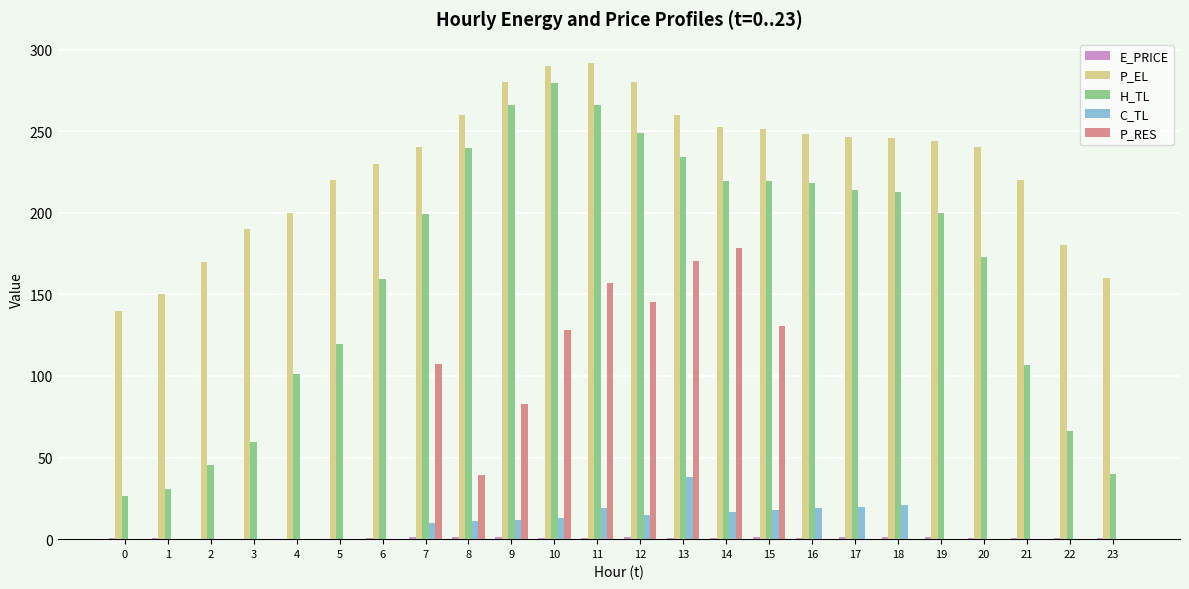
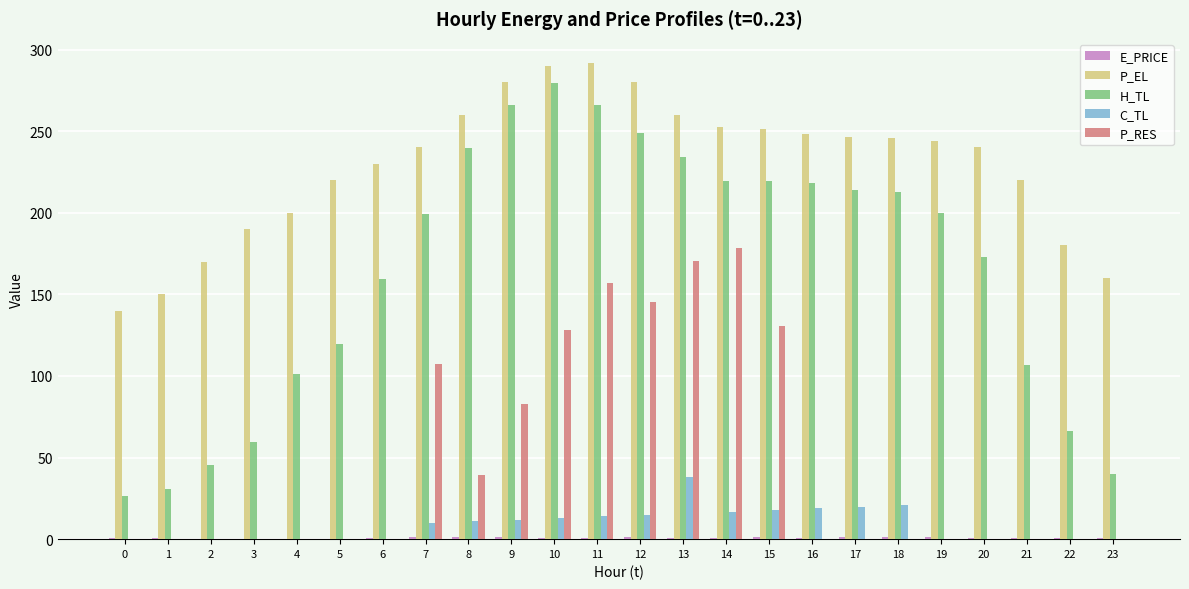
  {
    "P_EL": {
      "0": 140,
      "1": 150,
      "2": 170,
      "3": 190,
      "4": 200,
      "5": 220,
      "6": 230,
      "7": 240,
      "8": 260,
      "9": 280,
      "10": 290,
      "11": 292,
      "12": 280,
      "13": 260,
      "14": 252,
      "15": 251,
      "16": 248,
      "17": 246,
      "18": 246,
      "19": 244,
      "20": 240,
      "21": 220,
      "22": 180,
      "23": 160
    },
    "H_TL": {
      "0": 27,
      "1": 31,
      "2": 45,
      "3": 60,
      "4": 101,
      "5": 120,
      "6": 160,
      "7": 200,
      "8": 239,
      "9": 266,
      "10": 279,
      "11": 266,
      "12": 249,
      "13": 234,
      "14": 219,
      "15": 219,
      "16": 218,
      "17": 214,
      "18": 213,
      "19": 200,
      "20": 173,
      "21": 106,
      "22": 67,
      "23": 40
    },
    "C_TL": {
      "0": 0,
      "1": 0,
      "2": 0,
      "3": 0,
      "4": 0,
      "5": 0,
      "6": 0,
      "7": 10,
      "8": 11,
      "9": 12,
      "10": 13,
-     "11": 19,
+     "11": 14,
      "12": 15,
      "13": 38,
      "14": 17,
      "15": 18,
      "16": 19,
      "17": 20,
      "18": 21,
      "19": 0,
      "20": 0,
      "21": 0,
      "22": 0,
      "23": 0
    },
    "P_RES": {
      "0": 0,
      "1": 0,
      "2": 0,
      "3": 0,
      "4": 0,
      "5": 0,
      "6": 0,
      "7": 107,
      "8": 40,
      "9": 83,
      "10": 128,
      "11": 157,
      "12": 146,
      "13": 170,
      "14": 178,
      "15": 130,
      "16": 0,
      "17": 0,
      "18": 0,
      "19": 0,
      "20": 0,
      "21": 0,
      "22": 0,
      "23": 0
    }
  }
